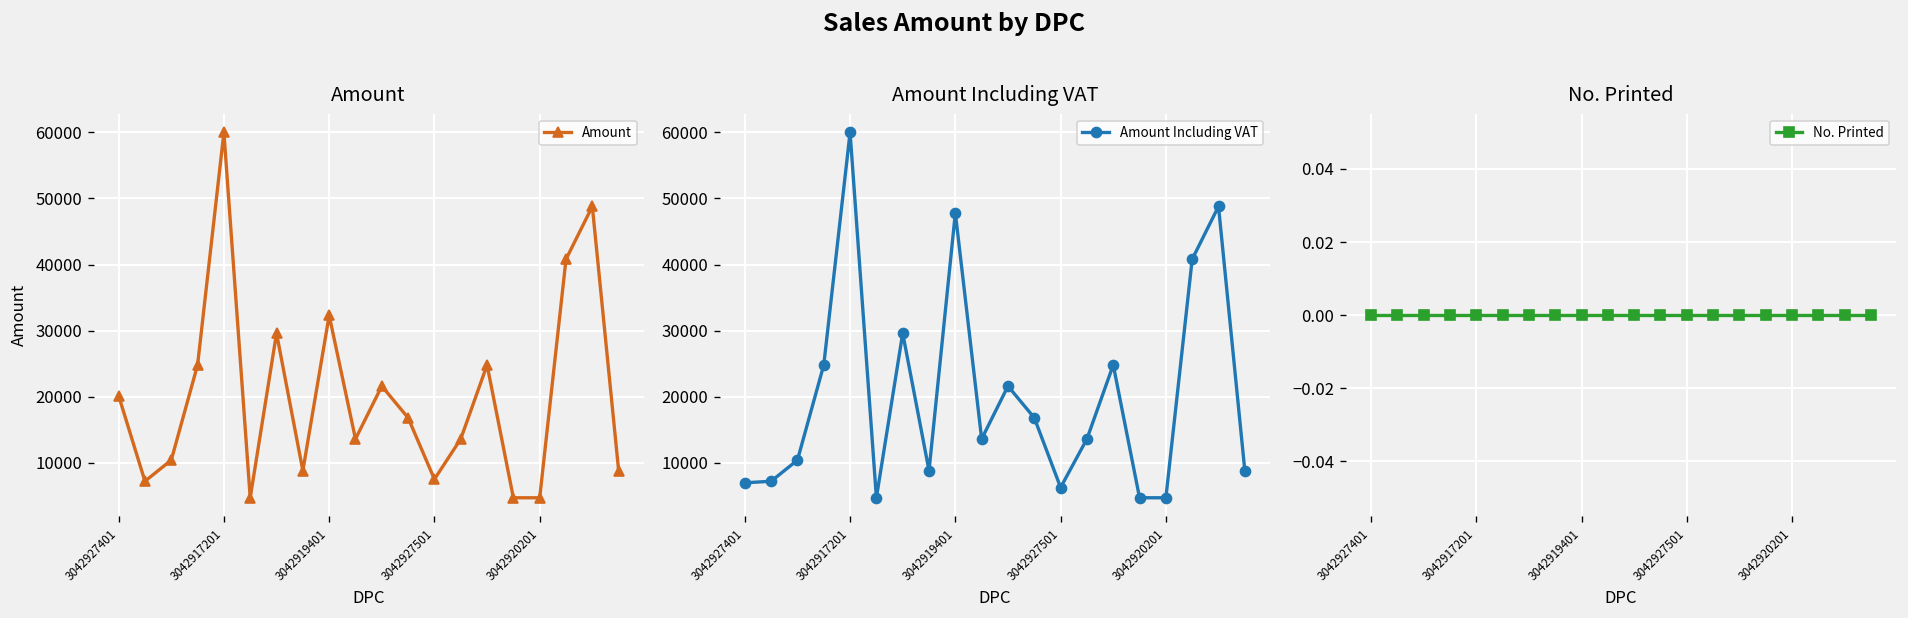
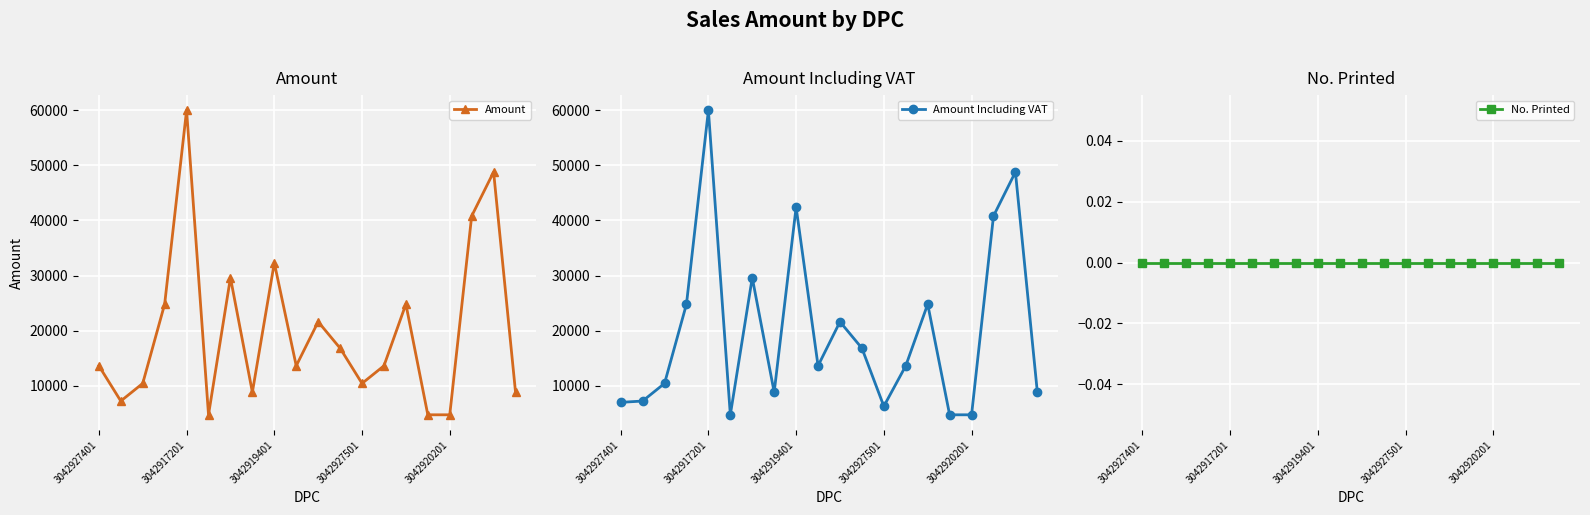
  {
    "Amount": {
-     "3042927401": 20000,
+     "3042927401": 14000,
      "3042917201": 60000,
      "3042919401": 32000,
-     "3042927501": 8000,
+     "3042927501": 10000,
      "3042920201": 5000
    },
    "Amount Including VAT": {
      "3042927401": 7000,
      "3042917201": 60000,
-     "3042919401": 48000,
+     "3042919401": 42000,
      "3042927501": 6000,
      "3042920201": 5000
    },
    "No. Printed": {
      "3042927401": 0.000,
      "3042917201": 0.000,
      "3042919401": 0.000,
      "3042927501": 0.000,
      "3042920201": 0.000
    }
  }
